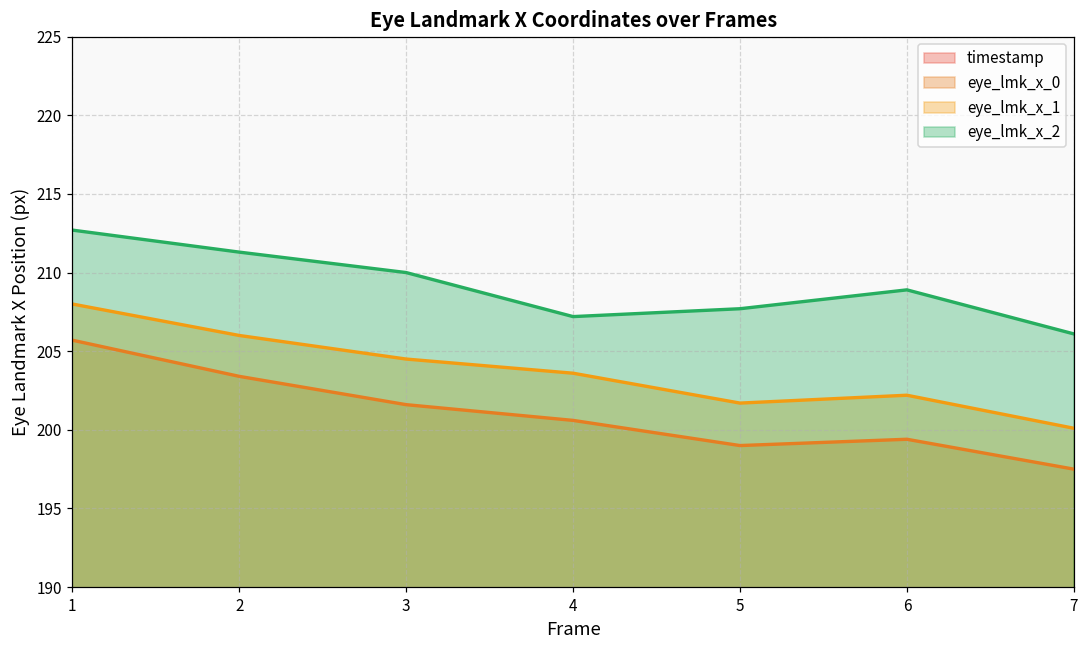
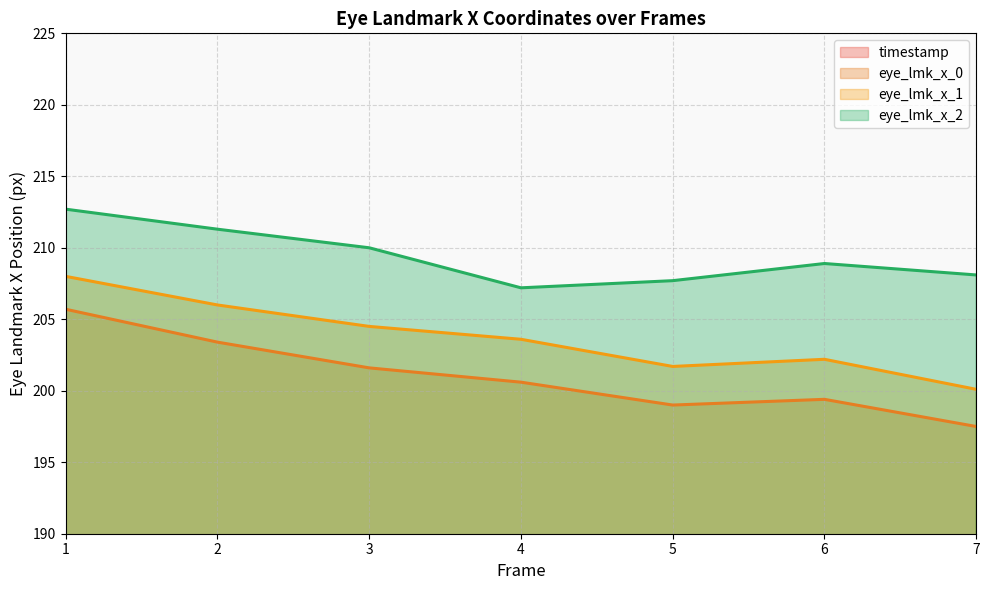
  {
    "eye_lmk_x_2": {
      "1": 212.7,
      "2": 211.3,
      "3": 210.0,
      "4": 207.2,
      "5": 207.7,
      "6": 208.9,
-     "7": 206.1
+     "7": 208.1
    }
  }
